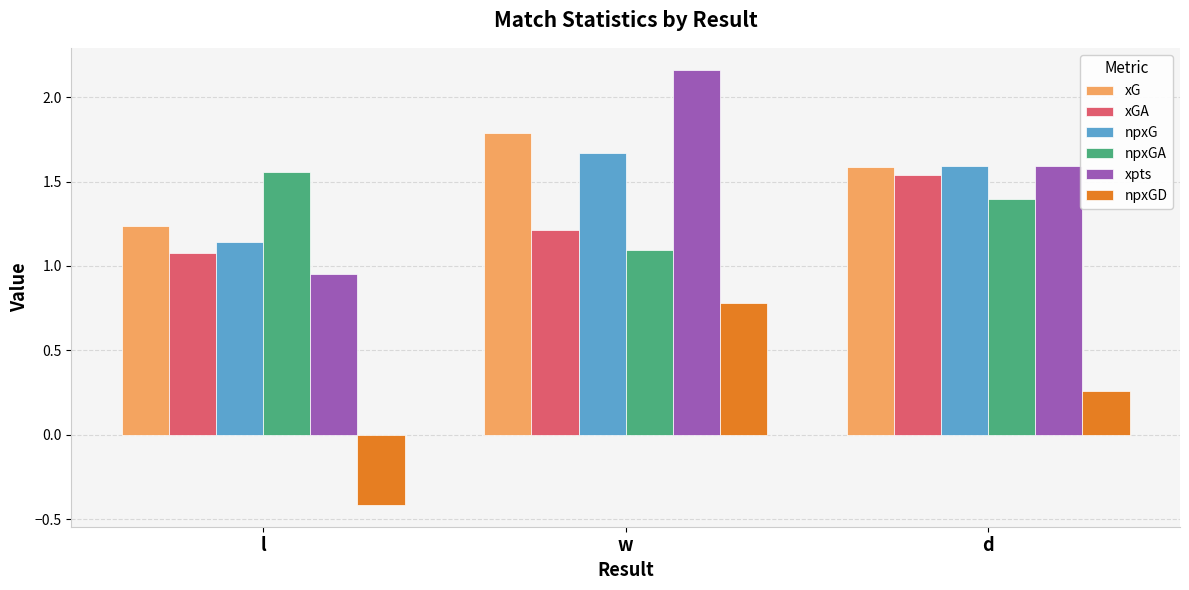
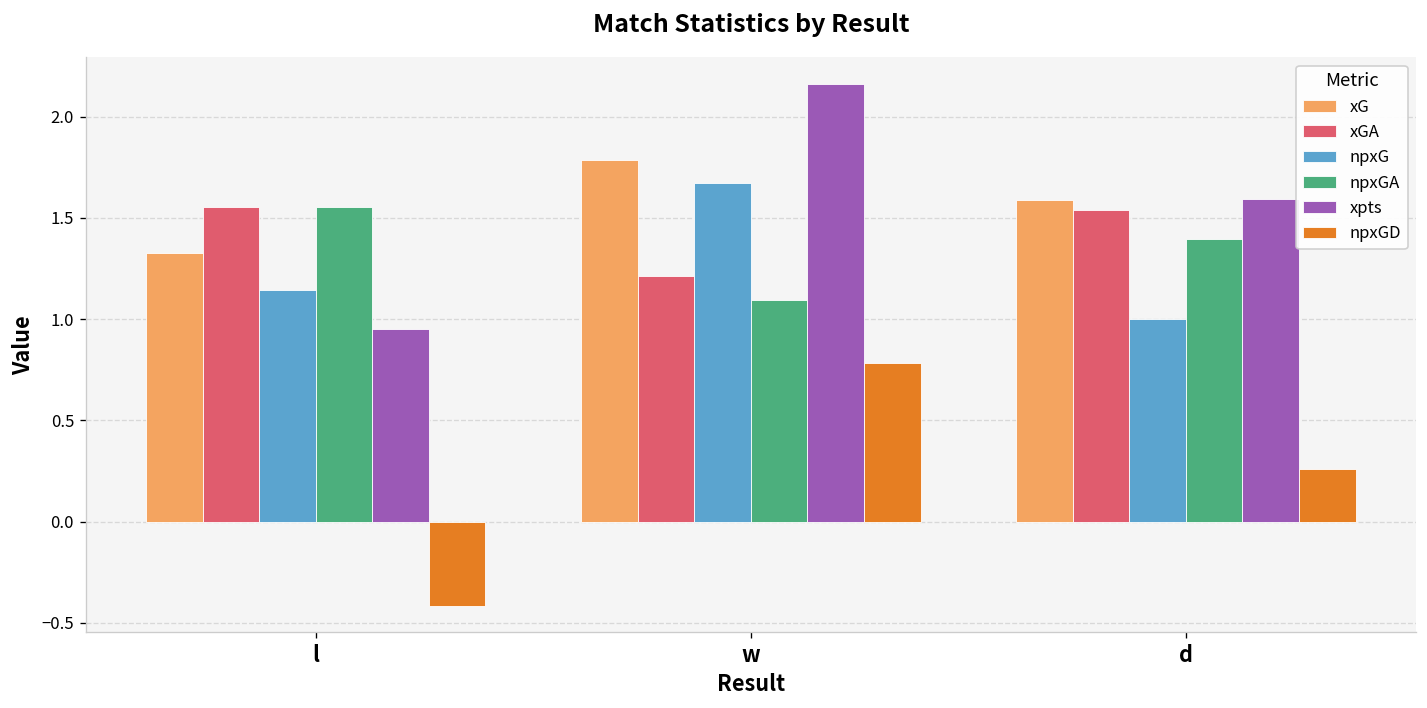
  {
    "xG": {
-     "l": 1.24,
+     "l": 1.33,
      "w": 1.79,
      "d": 1.59
    },
    "xGA": {
-     "l": 1.08,
+     "l": 1.56,
      "w": 1.21,
      "d": 1.54
    },
    "npxG": {
      "l": 1.14,
      "w": 1.67,
-     "d": 1.59
+     "d": 1.00
    },
    "npxGA": {
      "l": 1.56,
      "w": 1.09,
      "d": 1.40
    },
    "xpts": {
      "l": 0.95,
      "w": 2.16,
      "d": 1.60
    },
    "npxGD": {
      "l": -0.42,
      "w": 0.78,
      "d": 0.26
    }
  }
